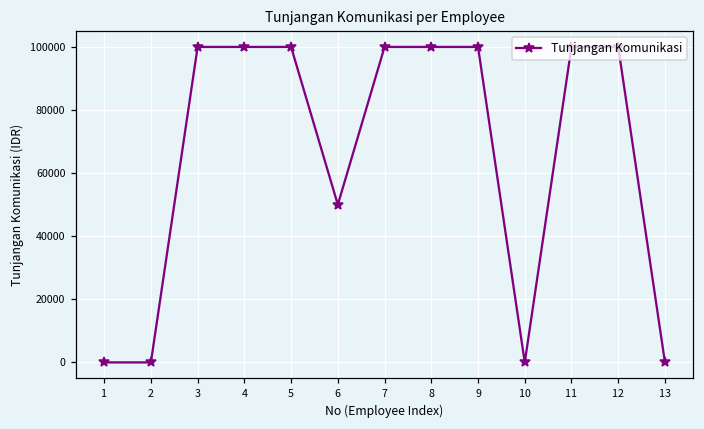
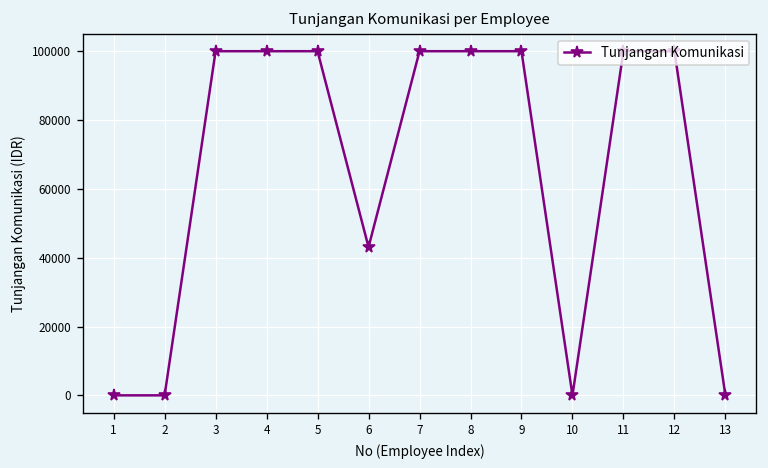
  {
    "1": 0,
    "2": 0,
    "3": 100000,
    "4": 100000,
    "5": 100000,
-   "6": 50000,
+   "6": 43000,
    "7": 100000,
    "8": 100000,
    "9": 100000,
    "10": 0,
    "13": 0
  }
